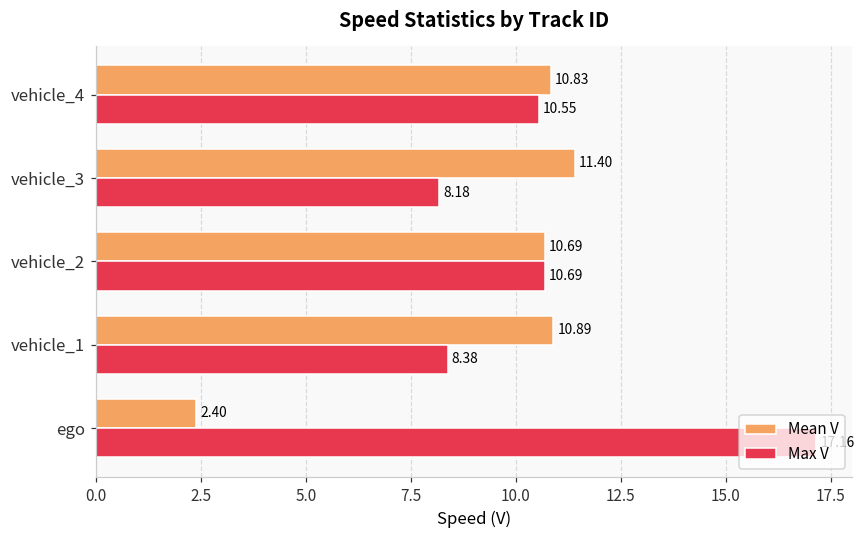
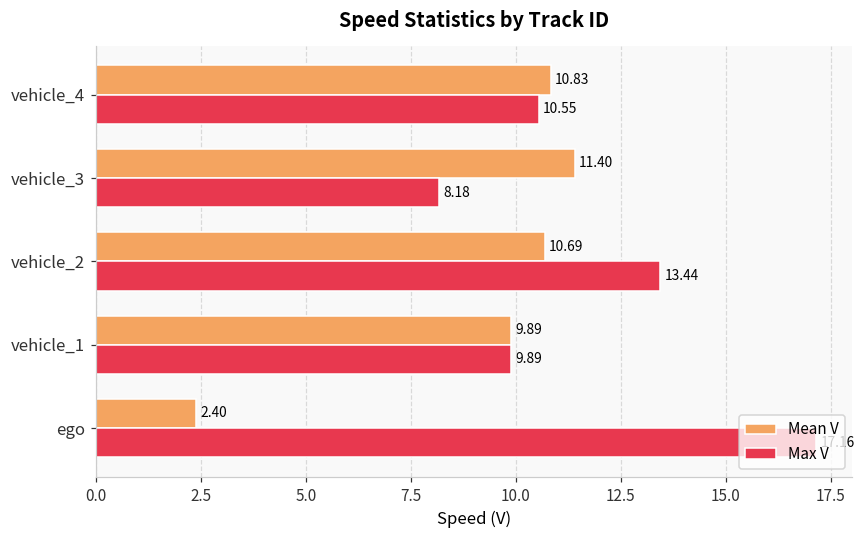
  {
    "Mean V": {
      "vehicle_4": 10.83,
      "vehicle_3": 11.40,
      "vehicle_2": 10.69,
-     "vehicle_1": 10.89,
+     "vehicle_1": 9.89,
      "ego": 2.40
    },
    "Max V": {
      "vehicle_4": 10.55,
      "vehicle_3": 8.18,
-     "vehicle_2": 10.69,
-     "vehicle_1": 8.38
+     "vehicle_2": 13.44,
+     "vehicle_1": 9.89
    }
  }
